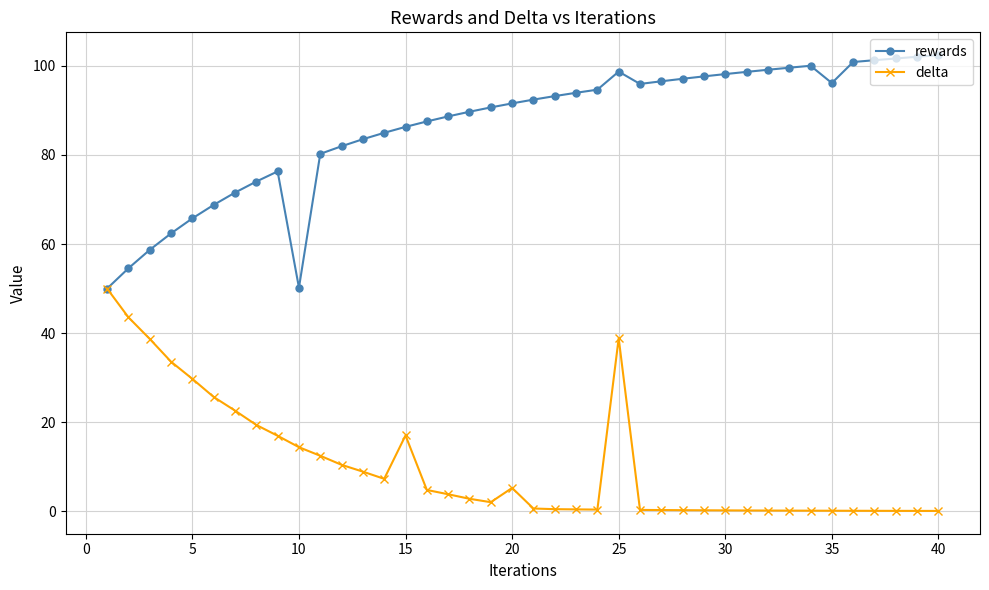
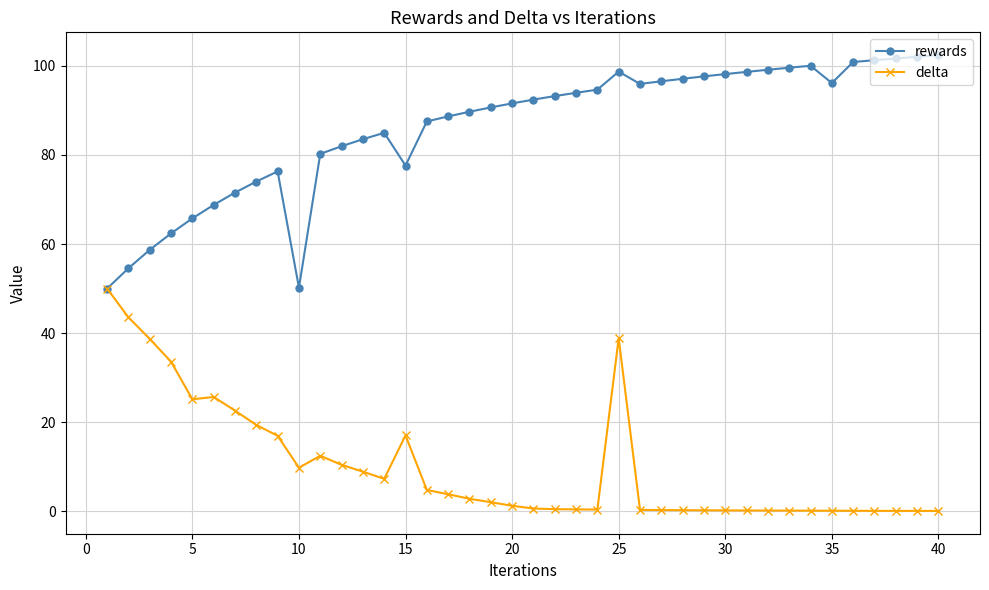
  {
    "rewards": {
      "5": 66,
      "10": 50,
-     "15": 86,
+     "15": 78,
      "20": 92,
      "25": 99,
      "30": 98,
      "35": 96
    },
    "delta": {
-     "5": 30,
-     "10": 14,
+     "5": 25,
+     "10": 10,
      "15": 17,
-     "20": 5,
+     "20": 1,
      "25": 39,
      "30": 0,
      "35": 0,
      "40": 0
    }
  }
